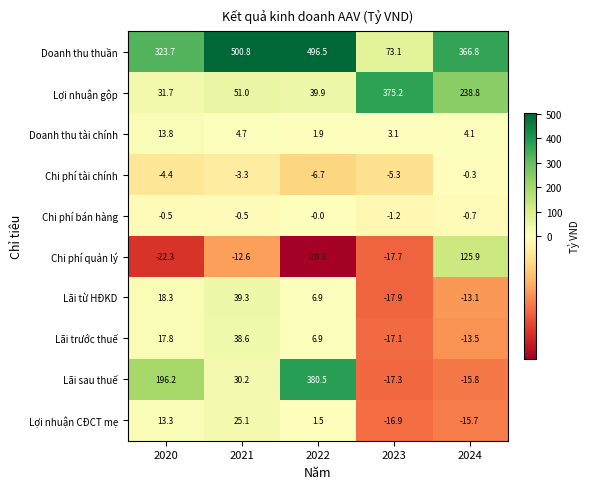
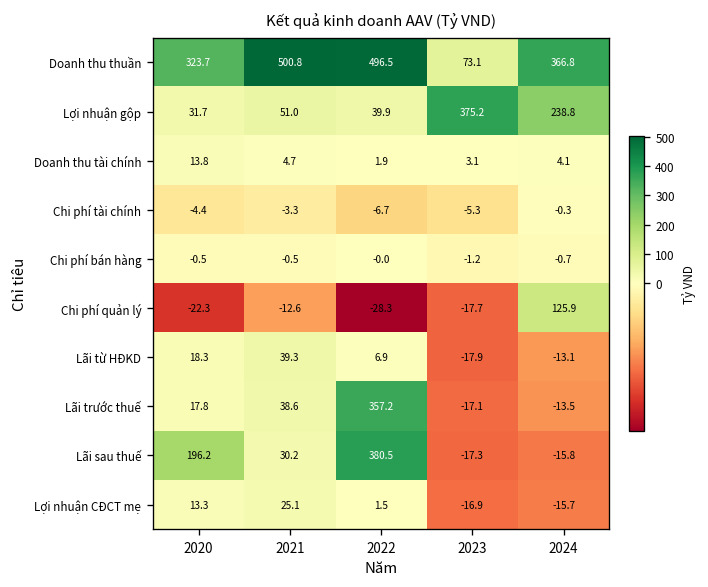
  {
    "Doanh thu thuần": {
      "2020": 323.7,
      "2021": 500.8,
      "2022": 496.5,
      "2023": 73.1,
      "2024": 366.8
    },
    "Lợi nhuận gộp": {
      "2020": 31.7,
      "2021": 51.0,
      "2022": 39.9,
      "2023": 375.2,
      "2024": 238.8
    },
    "Doanh thu tài chính": {
      "2020": 13.8,
      "2021": 4.7,
      "2022": 1.9,
      "2023": 3.1,
      "2024": 4.1
    },
    "Chi phí tài chính": {
      "2020": -4.4,
      "2021": -3.3,
      "2022": -6.7,
      "2023": -5.3,
      "2024": -0.3
    },
    "Chi phí bán hàng": {
      "2020": -0.5,
      "2021": -0.5,
      "2022": -0.0,
      "2023": -1.2,
      "2024": -0.7
    },
    "Chi phí quản lý": {
      "2020": -22.3,
      "2021": -12.6,
      "2022": -28.3,
      "2023": -17.7,
      "2024": 125.9
    },
    "Lãi từ HĐKD": {
      "2020": 18.3,
      "2021": 39.3,
      "2022": 6.9,
      "2023": -17.9,
      "2024": -13.1
    },
    "Lãi trước thuế": {
      "2020": 17.8,
      "2021": 38.6,
-     "2022": 6.9,
+     "2022": 357.2,
      "2023": -17.1,
      "2024": -13.5
    },
    "Lãi sau thuế": {
      "2020": 196.2,
      "2021": 30.2,
      "2022": 380.5,
      "2023": -17.3,
      "2024": -15.8
    },
    "Lợi nhuận CĐCT mẹ": {
      "2020": 13.3,
      "2021": 25.1,
      "2022": 1.5,
      "2023": -16.9,
      "2024": -15.7
    }
  }
